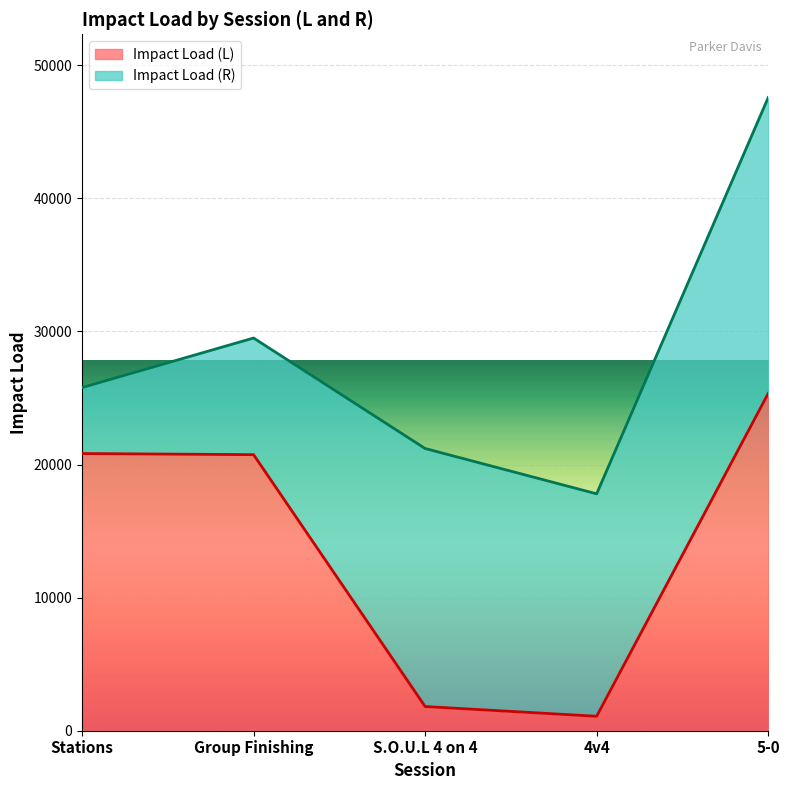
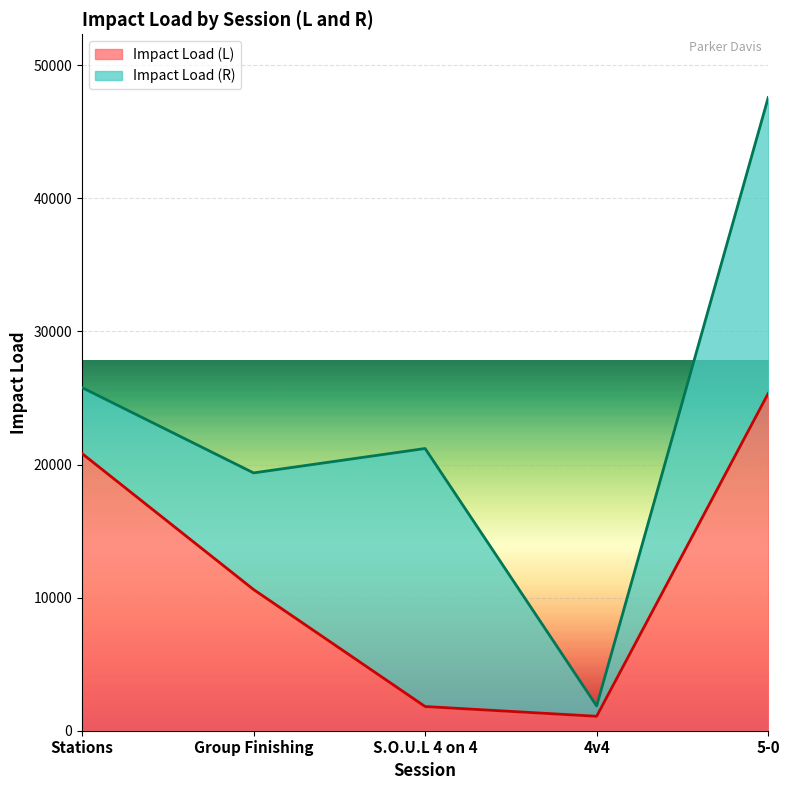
  {
    "Impact Load (L)": {
      "Stations": 20800,
-     "Group Finishing": 20700,
+     "Group Finishing": 10600,
      "S.O.U.L 4 on 4": 1800,
      "4v4": 1100,
      "5-0": 25300
    },
    "Impact Load (R)": {
      "Stations": 5000,
      "Group Finishing": 8800,
      "S.O.U.L 4 on 4": 19400,
-     "4v4": 16700,
+     "4v4": 800,
      "5-0": 22200
    }
  }
